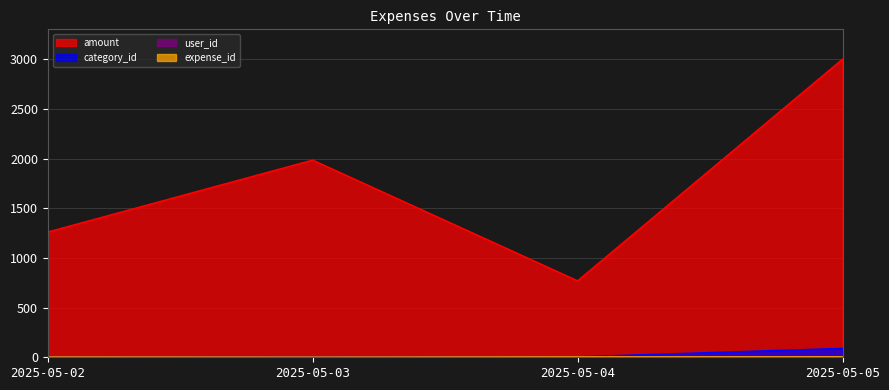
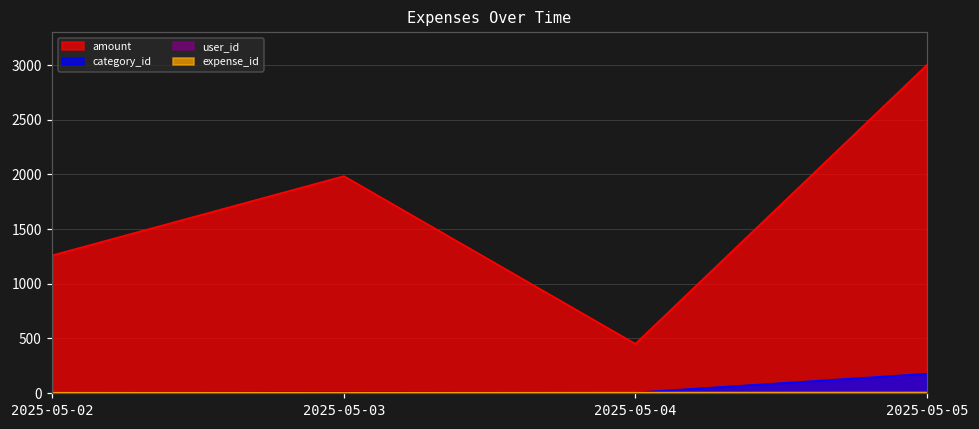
  {
    "amount": {
      "2025-05-02": 1300,
      "2025-05-03": 2000,
-     "2025-05-04": 800,
+     "2025-05-04": 500,
      "2025-05-05": 3000
    },
    "category_id": {
-     "2025-05-05": 100
+     "2025-05-05": 200
    },
    "expense_id": {
      "2025-05-05": 0
    }
  }
